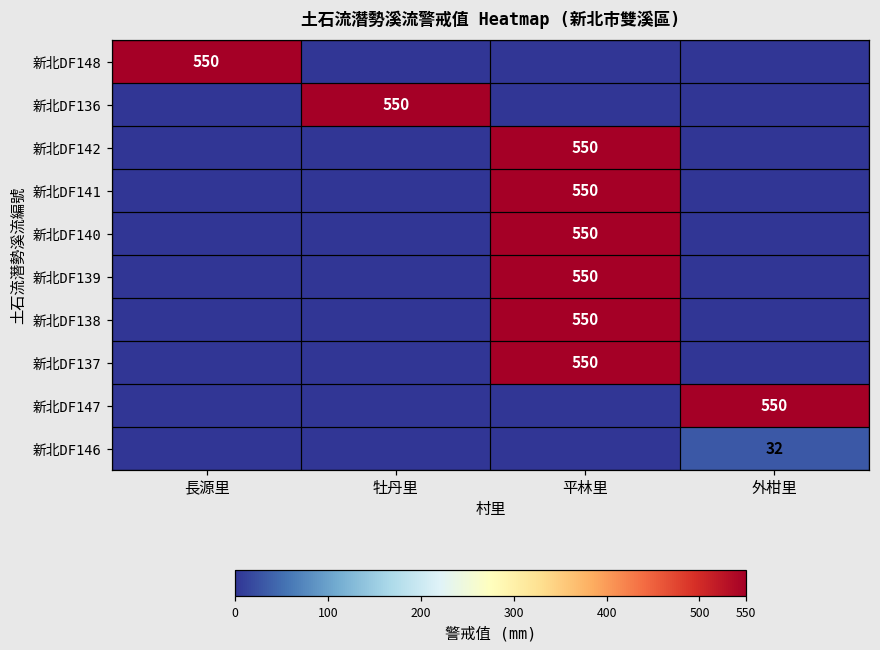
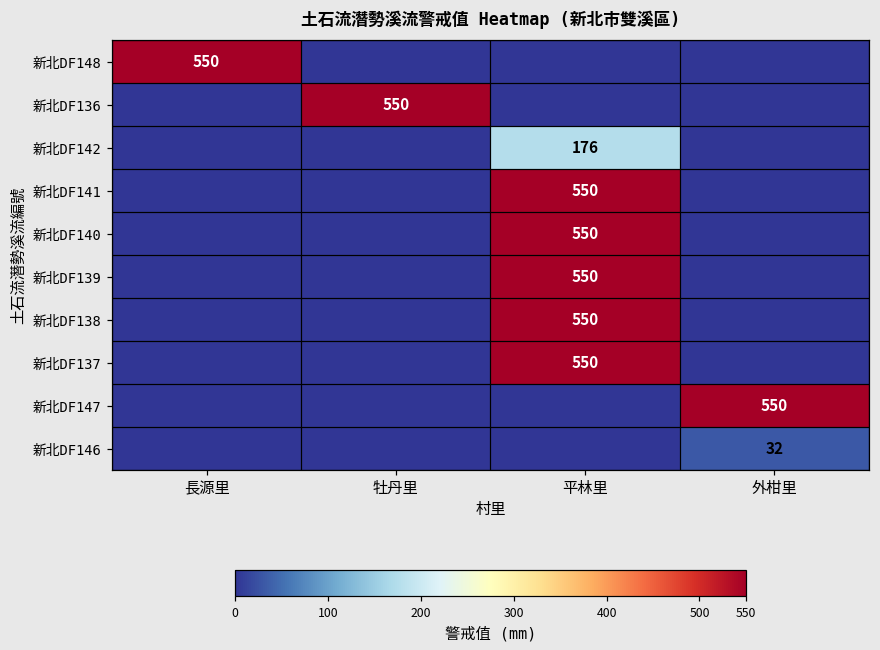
  {
    "新北DF148": {
      "長源里": 550
    },
    "新北DF136": {
      "牡丹里": 550
    },
    "新北DF142": {
-     "平林里": 550
+     "平林里": 176
    },
    "新北DF141": {
      "平林里": 550
    },
    "新北DF140": {
      "平林里": 550
    },
    "新北DF139": {
      "平林里": 550
    },
    "新北DF138": {
      "平林里": 550
    },
    "新北DF137": {
      "平林里": 550
    },
    "新北DF147": {
      "外柑里": 550
    },
    "新北DF146": {
      "外柑里": 32
    }
  }
